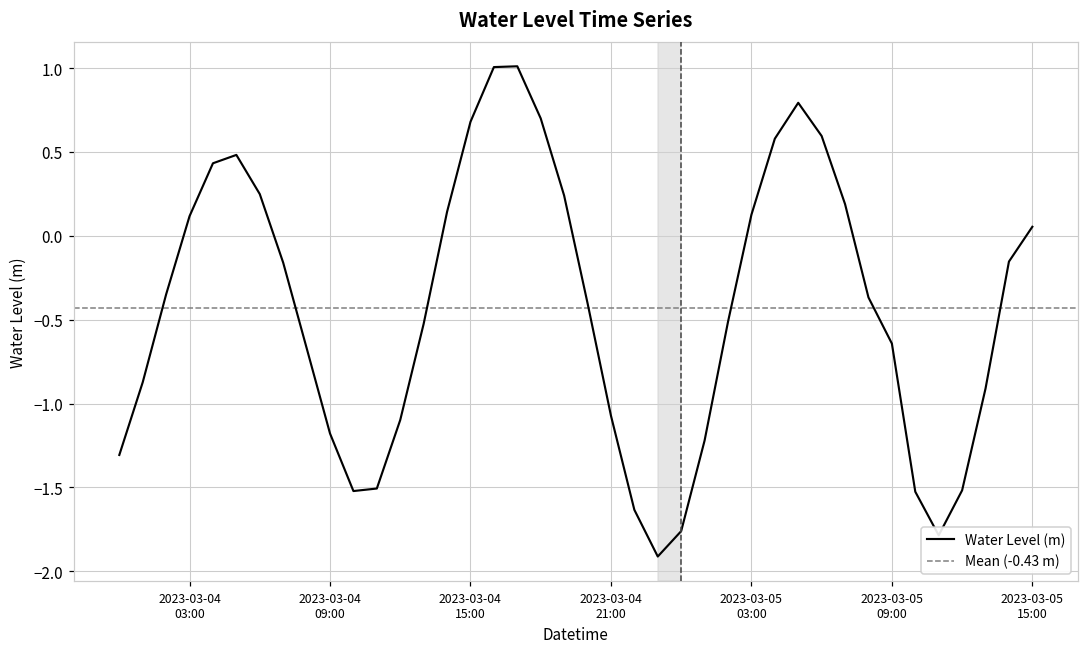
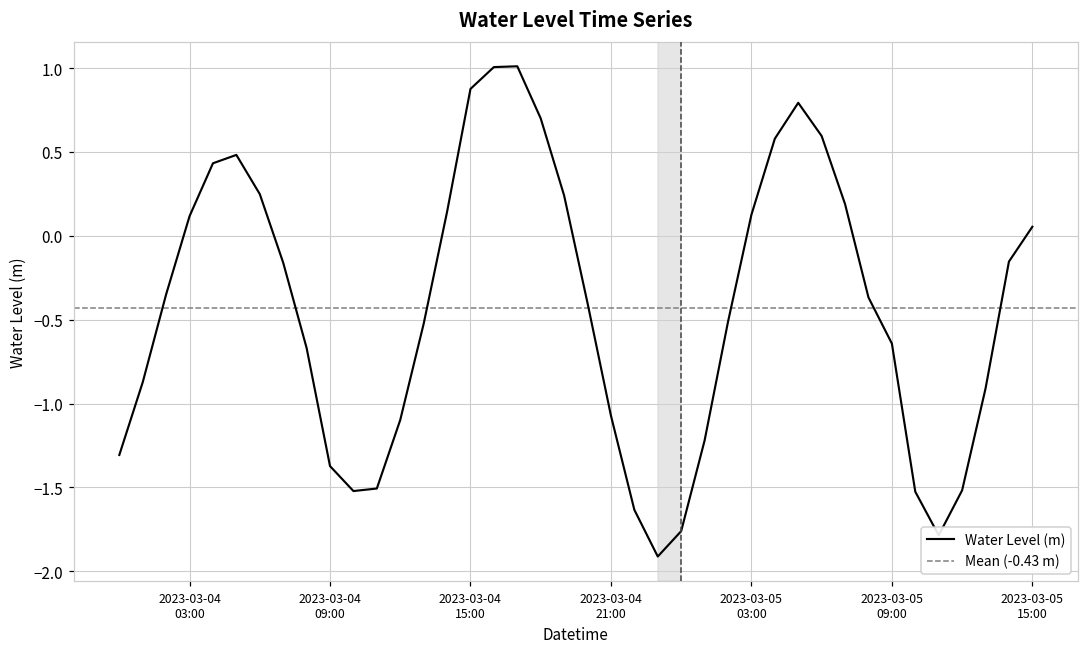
  {
    "2023-03-04 03:00": 0.12,
-   "2023-03-04 09:00": -1.18,
-   "2023-03-04 15:00": 0.68,
+   "2023-03-04 09:00": -1.37,
+   "2023-03-04 15:00": 0.88,
    "2023-03-04 21:00": -1.07,
    "2023-03-05 03:00": 0.13,
    "2023-03-05 09:00": -0.64,
    "2023-03-05 15:00": 0.05
  }
